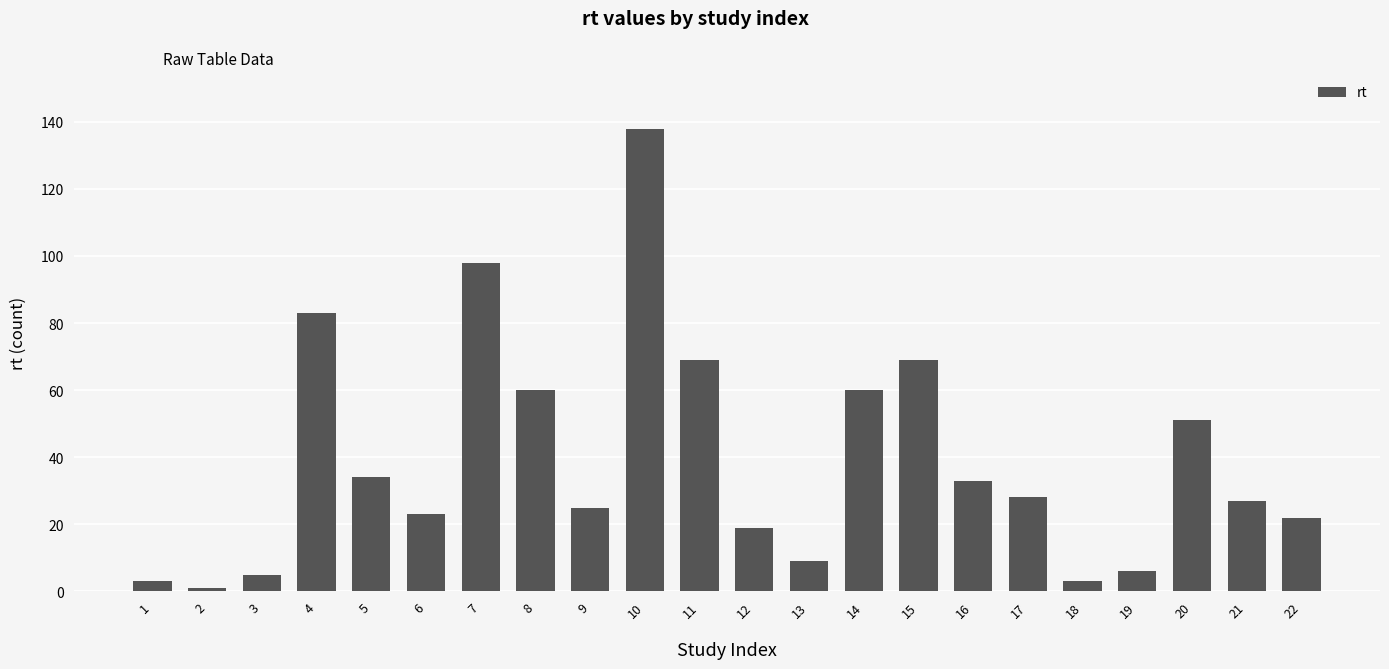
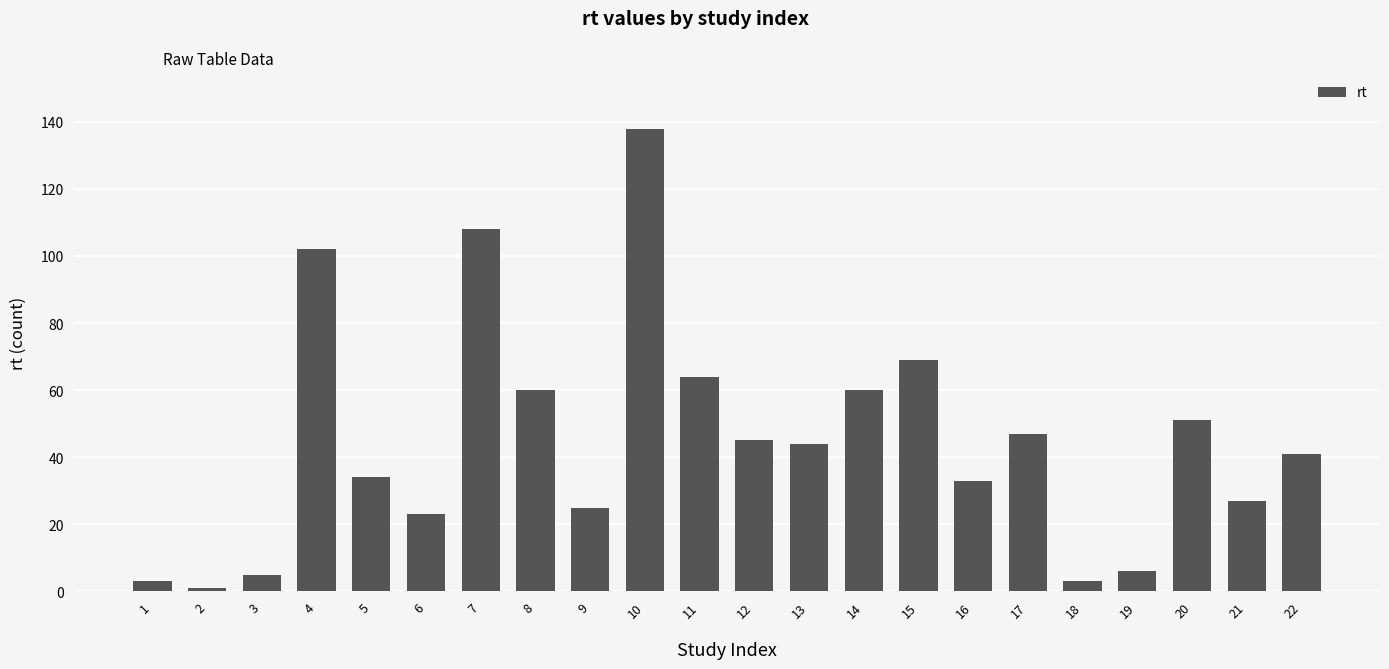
  {
    "1": 3,
    "2": 1,
    "3": 5,
-   "4": 83,
+   "4": 102,
    "5": 34,
    "6": 23,
-   "7": 98,
+   "7": 108,
    "8": 60,
    "9": 25,
    "10": 138,
-   "11": 69,
-   "12": 19,
-   "13": 9,
+   "11": 64,
+   "12": 45,
+   "13": 44,
    "14": 60,
    "15": 69,
    "16": 33,
-   "17": 28,
+   "17": 47,
    "18": 3,
    "19": 6,
    "20": 51,
    "21": 27,
-   "22": 22
+   "22": 41
  }
